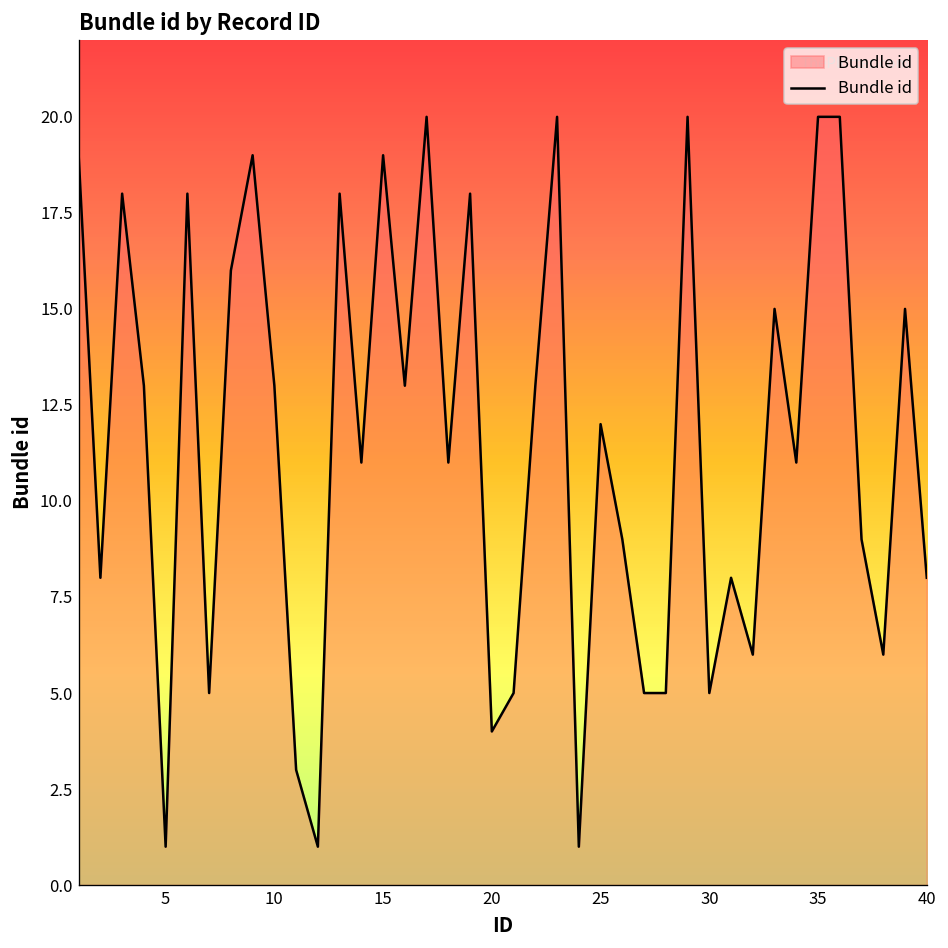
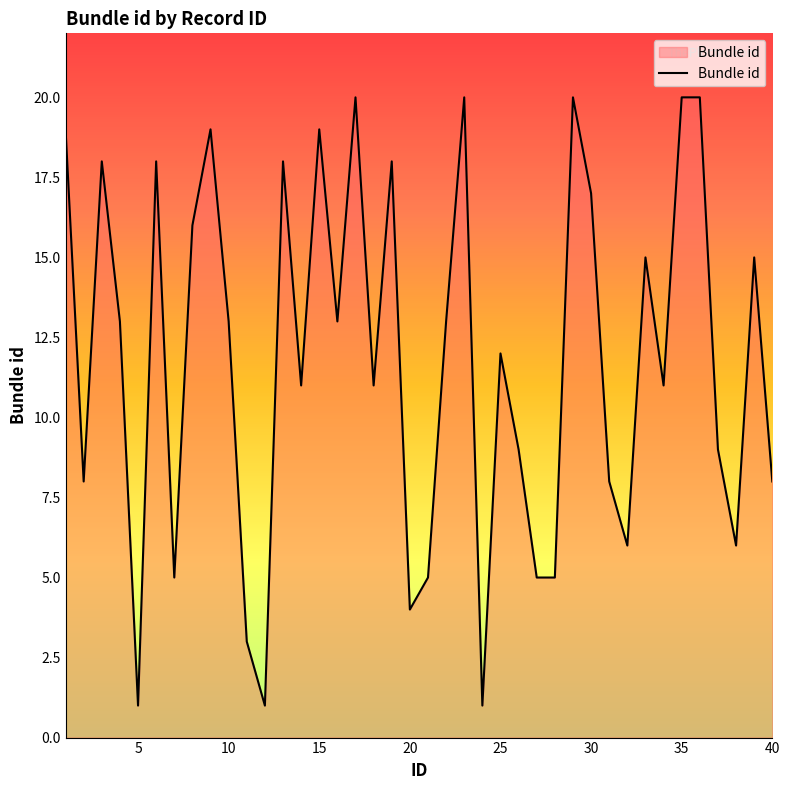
  {
    "5": 1,
    "10": 13,
    "15": 19,
    "20": 4,
    "25": 12,
-   "30": 5,
+   "30": 17,
    "35": 20,
    "40": 8
  }
